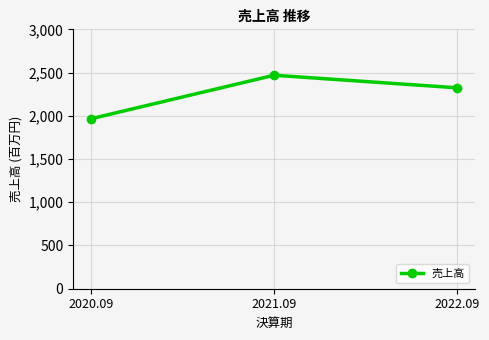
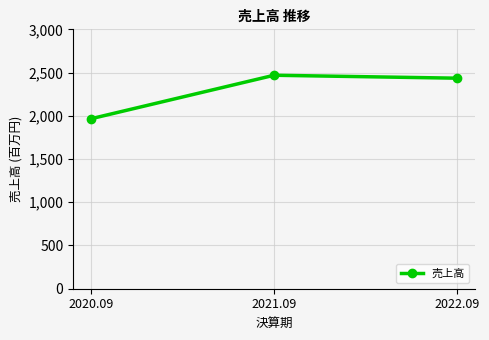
  {
    "2020.09": "2,000",
    "2021.09": "2,500",
-   "2022.09": "2,300"
+   "2022.09": "2,400"
  }
